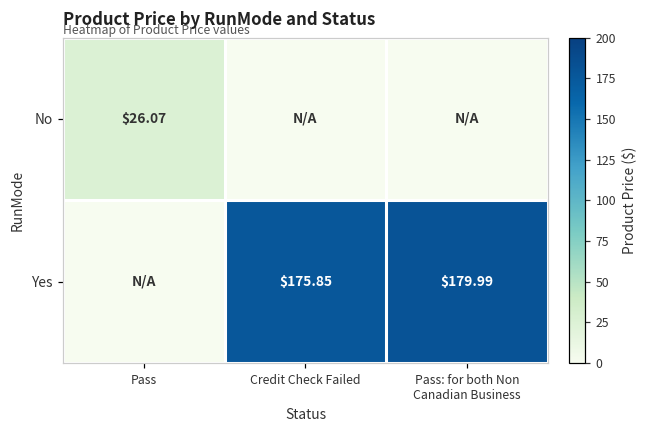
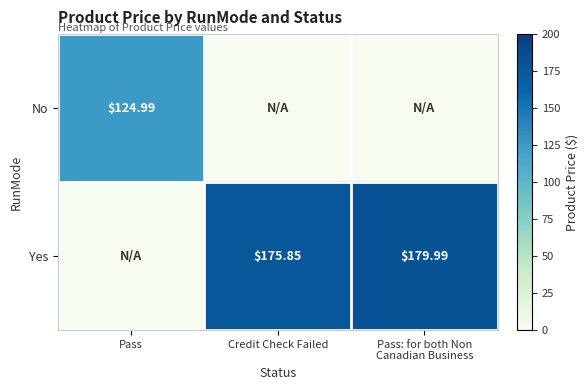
  {
    "No": {
-     "Pass": "$26.07"
+     "Pass": "$124.99"
    },
    "Yes": {
      "Credit Check Failed": "$175.85",
      "Pass: for both Non Canadian Business": "$179.99"
    }
  }
